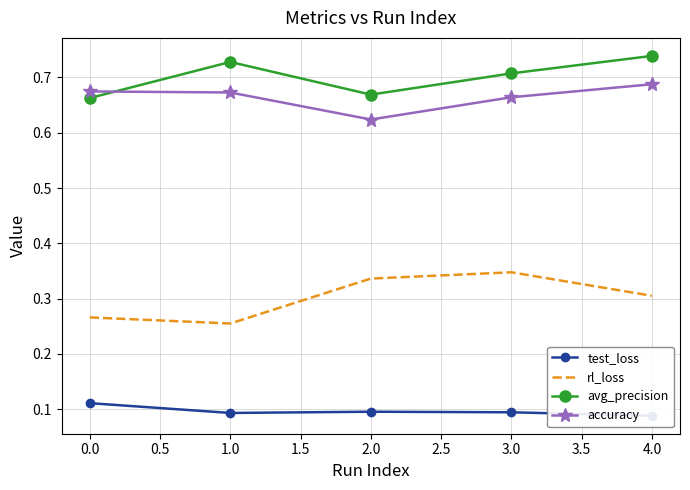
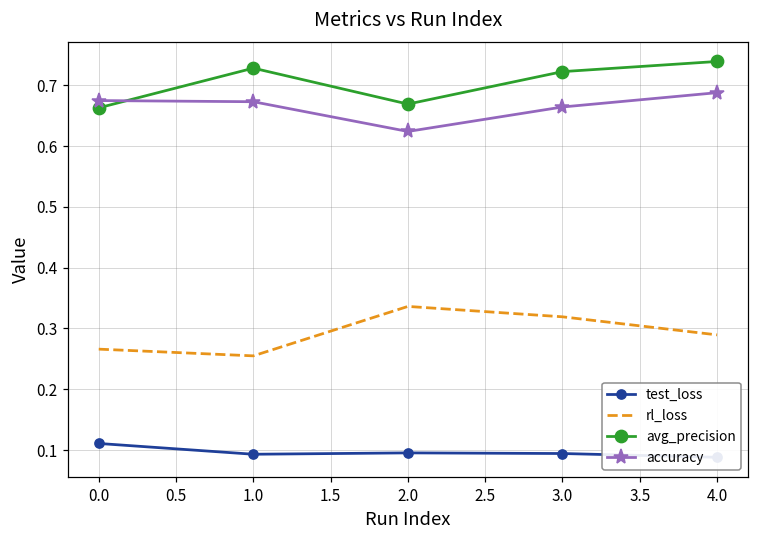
  {
    "test_loss": {
      "0.0": 0.11,
      "1.0": 0.09,
      "2.0": 0.10,
      "3.0": 0.09
    },
    "rl_loss": {
      "0.0": 0.27,
      "1.0": 0.25,
      "2.0": 0.34,
-     "3.0": 0.35,
-     "4.0": 0.31
+     "3.0": 0.32,
+     "4.0": 0.29
    },
    "avg_precision": {
      "0.0": 0.66,
      "1.0": 0.73,
      "2.0": 0.67,
-     "3.0": 0.71,
+     "3.0": 0.72,
      "4.0": 0.74
    },
    "accuracy": {
      "0.0": 0.67,
      "1.0": 0.67,
      "2.0": 0.62,
      "3.0": 0.66,
      "4.0": 0.69
    }
  }
